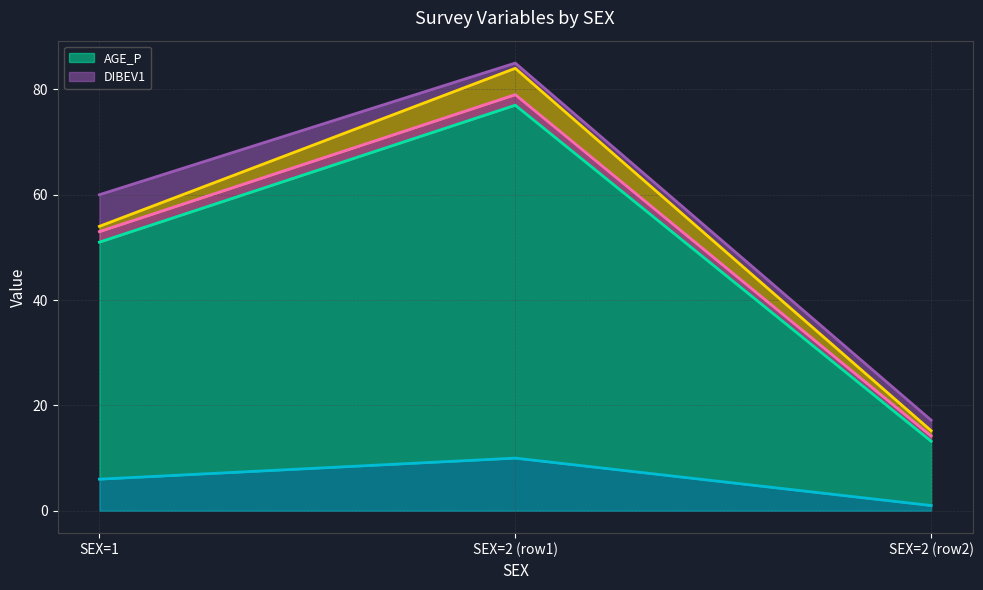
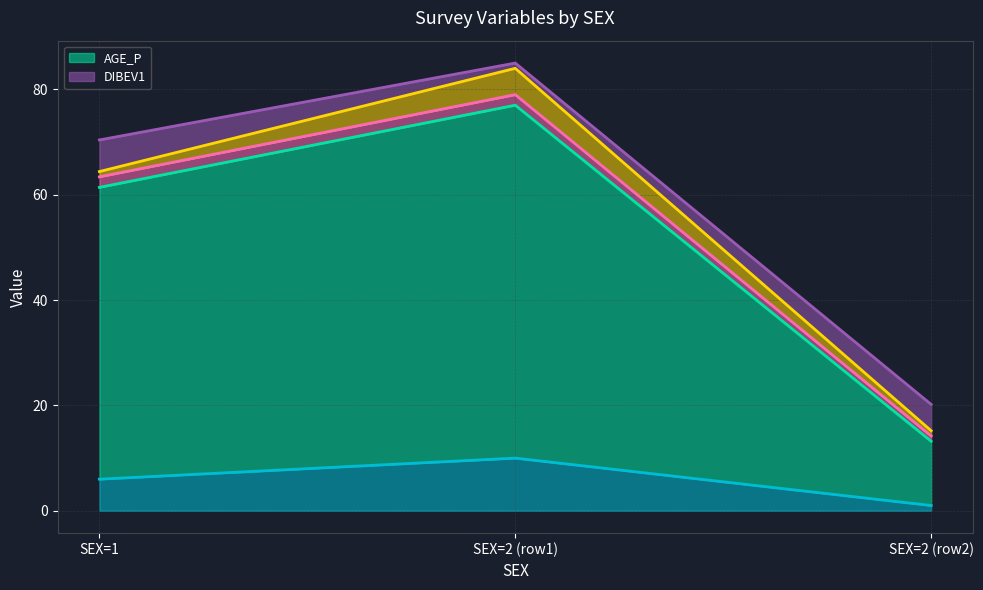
  {
    "AGE_P": {
-     "SEX=1": 45,
+     "SEX=1": 55,
      "SEX=2 (row1)": 67,
      "SEX=2 (row2)": 12
    },
    "DIBEV1": {
      "SEX=1": 6,
      "SEX=2 (row1)": 1,
-     "SEX=2 (row2)": 2
+     "SEX=2 (row2)": 5
    }
  }
